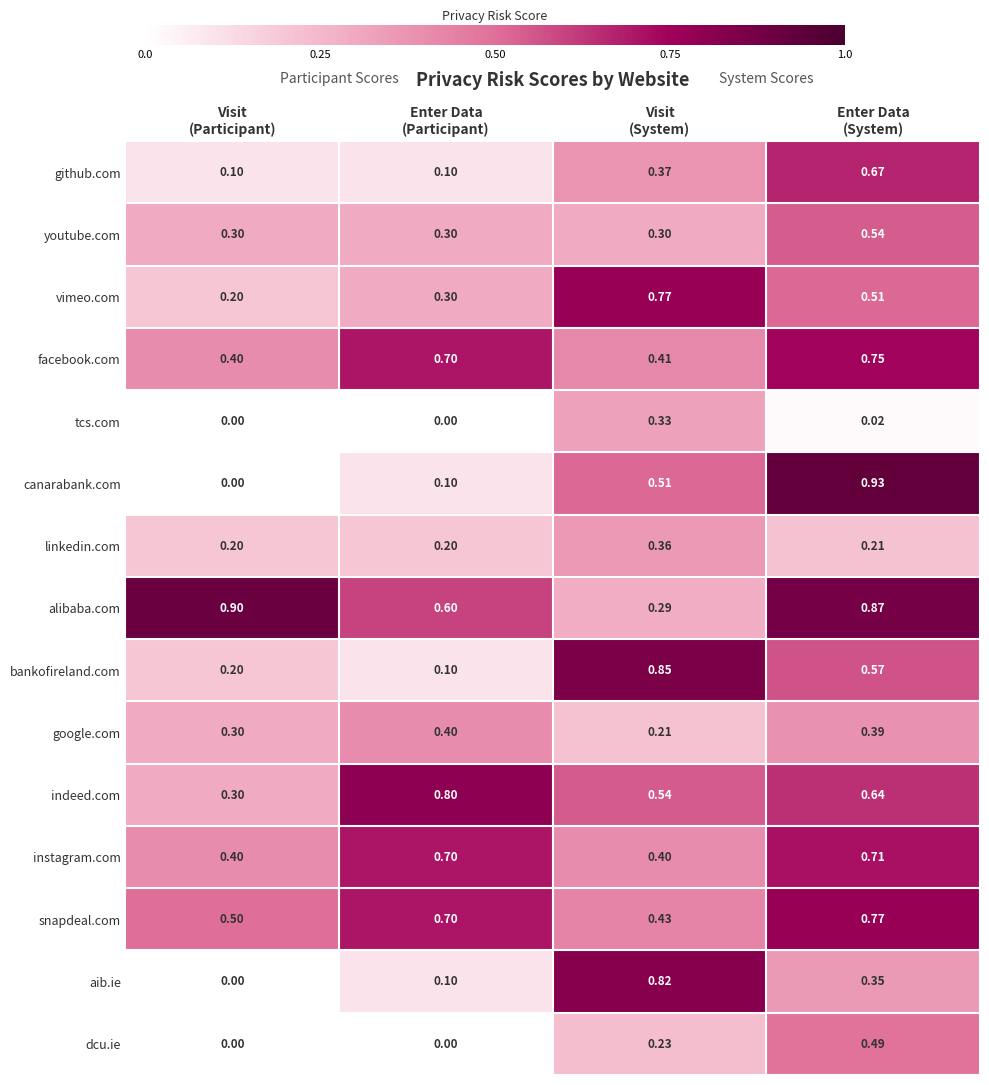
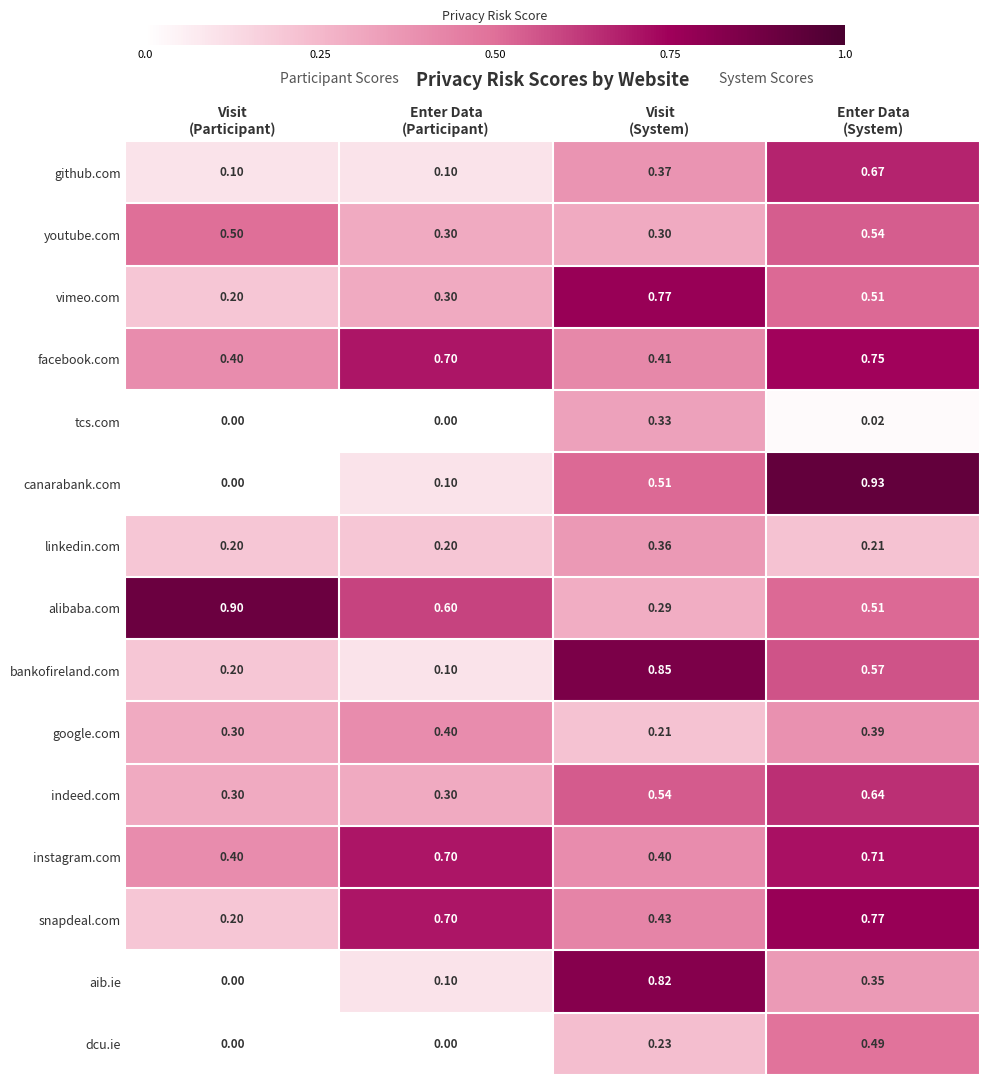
  {
    "github.com": {
      "Visit (Participant)": 0.10,
      "Enter Data (Participant)": 0.10,
      "Visit (System)": 0.37,
      "Enter Data (System)": 0.67
    },
    "youtube.com": {
-     "Visit (Participant)": 0.30,
+     "Visit (Participant)": 0.50,
      "Enter Data (Participant)": 0.30,
      "Visit (System)": 0.30,
      "Enter Data (System)": 0.54
    },
    "vimeo.com": {
      "Visit (Participant)": 0.20,
      "Enter Data (Participant)": 0.30,
      "Visit (System)": 0.77,
      "Enter Data (System)": 0.51
    },
    "facebook.com": {
      "Visit (Participant)": 0.40,
      "Enter Data (Participant)": 0.70,
      "Visit (System)": 0.41,
      "Enter Data (System)": 0.75
    },
    "tcs.com": {
      "Visit (Participant)": 0.00,
      "Enter Data (Participant)": 0.00,
      "Visit (System)": 0.33,
      "Enter Data (System)": 0.02
    },
    "canarabank.com": {
      "Visit (Participant)": 0.00,
      "Enter Data (Participant)": 0.10,
      "Visit (System)": 0.51,
      "Enter Data (System)": 0.93
    },
    "linkedin.com": {
      "Visit (Participant)": 0.20,
      "Enter Data (Participant)": 0.20,
      "Visit (System)": 0.36,
      "Enter Data (System)": 0.21
    },
    "alibaba.com": {
      "Visit (Participant)": 0.90,
      "Enter Data (Participant)": 0.60,
      "Visit (System)": 0.29,
-     "Enter Data (System)": 0.87
+     "Enter Data (System)": 0.51
    },
    "bankofireland.com": {
      "Visit (Participant)": 0.20,
      "Enter Data (Participant)": 0.10,
      "Visit (System)": 0.85,
      "Enter Data (System)": 0.57
    },
    "google.com": {
      "Visit (Participant)": 0.30,
      "Enter Data (Participant)": 0.40,
      "Visit (System)": 0.21,
      "Enter Data (System)": 0.39
    },
    "indeed.com": {
      "Visit (Participant)": 0.30,
-     "Enter Data (Participant)": 0.80,
+     "Enter Data (Participant)": 0.30,
      "Visit (System)": 0.54,
      "Enter Data (System)": 0.64
    },
    "instagram.com": {
      "Visit (Participant)": 0.40,
      "Enter Data (Participant)": 0.70,
      "Visit (System)": 0.40,
      "Enter Data (System)": 0.71
    },
    "snapdeal.com": {
-     "Visit (Participant)": 0.50,
+     "Visit (Participant)": 0.20,
      "Enter Data (Participant)": 0.70,
      "Visit (System)": 0.43,
      "Enter Data (System)": 0.77
    },
    "aib.ie": {
      "Visit (Participant)": 0.00,
      "Enter Data (Participant)": 0.10,
      "Visit (System)": 0.82,
      "Enter Data (System)": 0.35
    },
    "dcu.ie": {
      "Visit (Participant)": 0.00,
      "Enter Data (Participant)": 0.00,
      "Visit (System)": 0.23,
      "Enter Data (System)": 0.49
    }
  }
